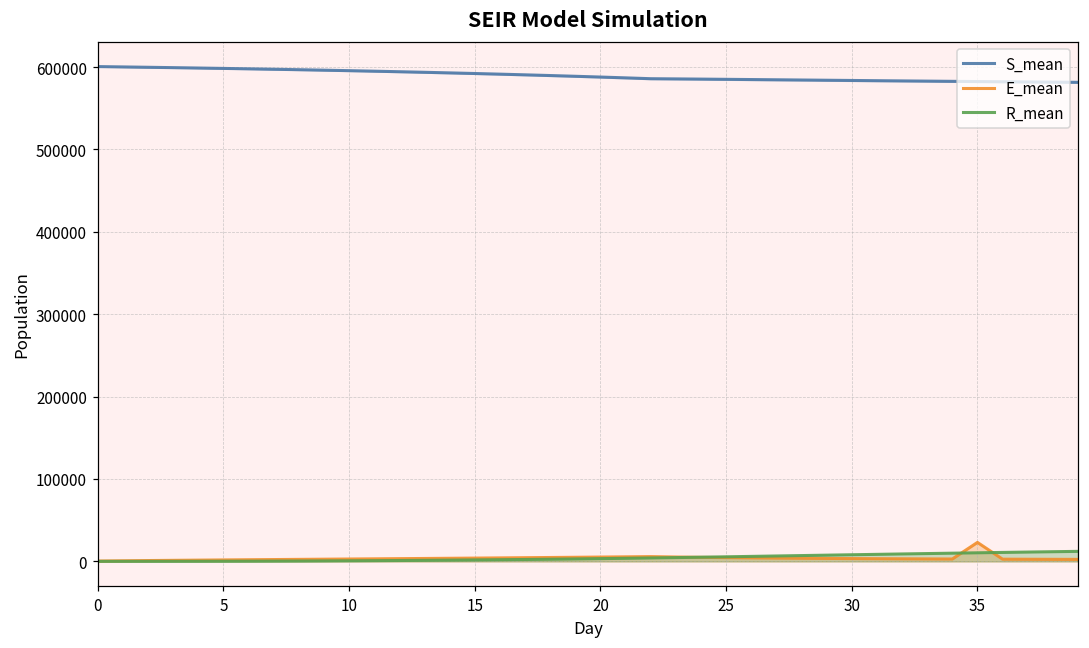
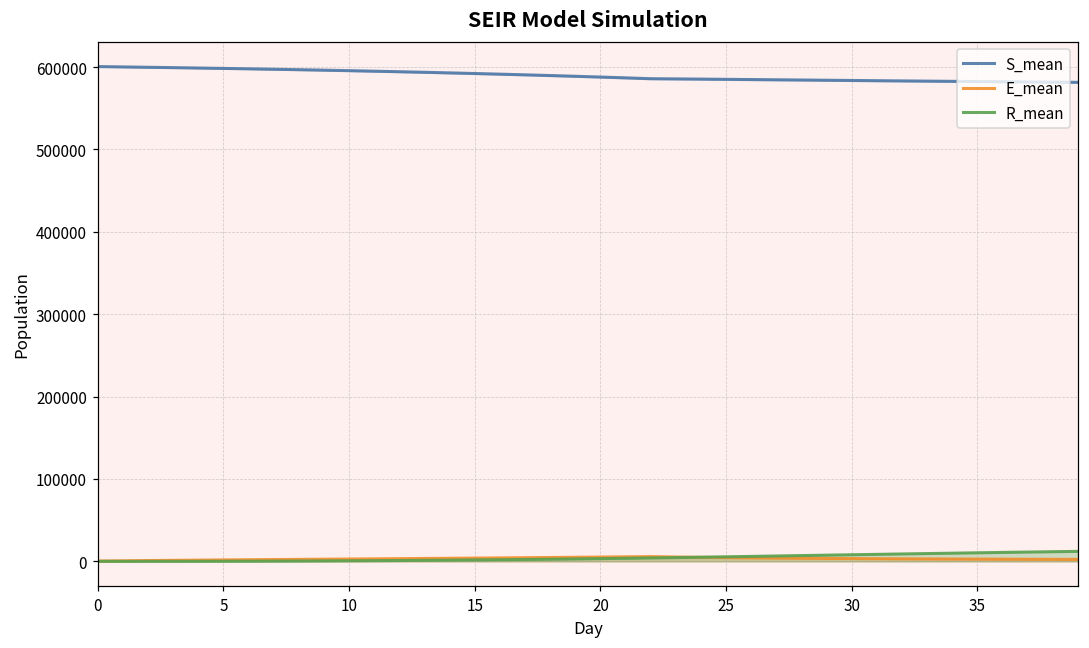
  {
    "E_mean": {
      "30": 0,
-     "35": 20000
+     "35": 0
    }
  }
